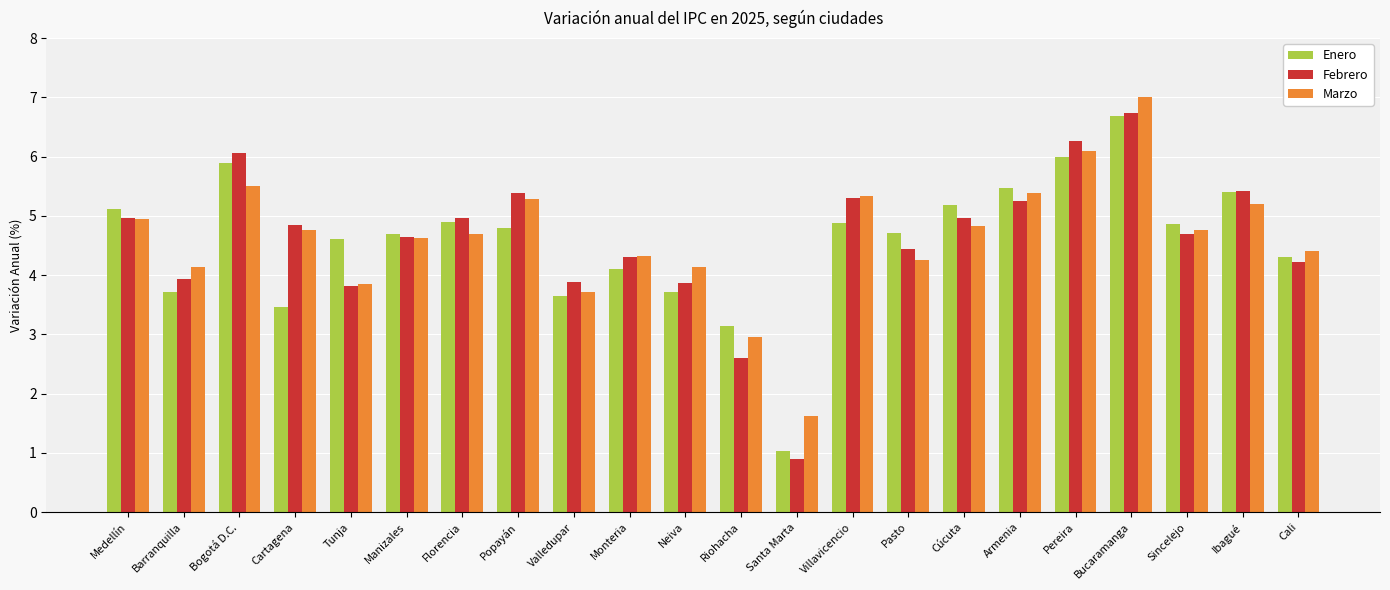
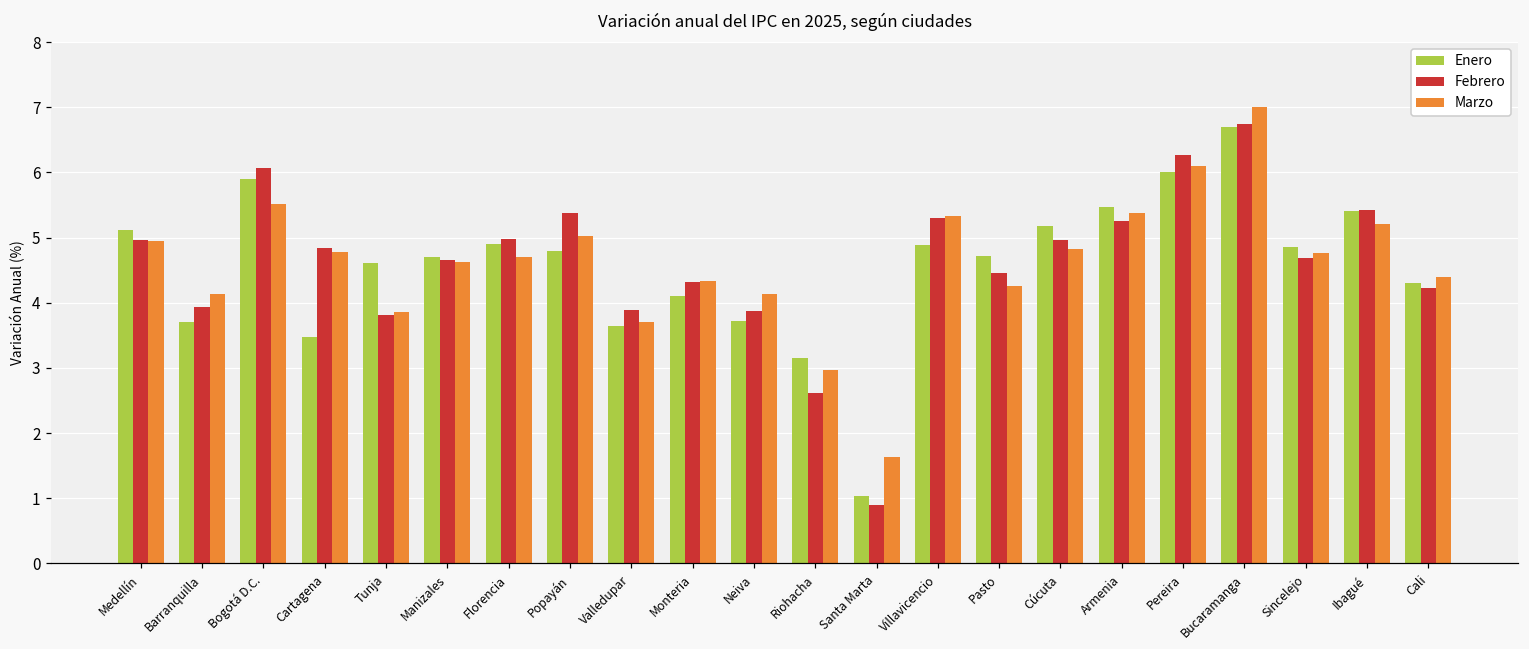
  {
    "Enero": {
      "Medellín": 5.1,
      "Barranquilla": 3.7,
      "Bogotá D.C.": 5.9,
      "Cartagena": 3.5,
      "Tunja": 4.6,
      "Manizales": 4.7,
      "Florencia": 4.9,
      "Popayán": 4.8,
      "Valledupar": 3.6,
      "Monteria": 4.1,
      "Neiva": 3.7,
      "Riohacha": 3.2,
      "Santa Marta": 1.0,
      "Villavicencio": 4.9,
      "Pasto": 4.7,
      "Cúcuta": 5.2,
      "Armenia": 5.5,
      "Pereira": 6.0,
      "Bucaramanga": 6.7,
      "Sincelejo": 4.9,
      "Ibagué": 5.4,
      "Cali": 4.3
    },
    "Febrero": {
      "Medellín": 5.0,
      "Barranquilla": 3.9,
      "Bogotá D.C.": 6.1,
      "Cartagena": 4.8,
      "Tunja": 3.8,
      "Manizales": 4.7,
      "Florencia": 5.0,
      "Popayán": 5.4,
      "Valledupar": 3.9,
      "Monteria": 4.3,
      "Neiva": 3.9,
      "Riohacha": 2.6,
      "Santa Marta": 0.9,
      "Villavicencio": 5.3,
      "Pasto": 4.5,
      "Cúcuta": 5.0,
      "Armenia": 5.3,
      "Pereira": 6.3,
      "Bucaramanga": 6.7,
      "Sincelejo": 4.7,
      "Ibagué": 5.4,
      "Cali": 4.2
    },
    "Marzo": {
      "Medellín": 5.0,
      "Barranquilla": 4.1,
      "Bogotá D.C.": 5.5,
      "Cartagena": 4.8,
      "Tunja": 3.9,
      "Manizales": 4.6,
      "Florencia": 4.7,
-     "Popayán": 5.3,
+     "Popayán": 5.0,
      "Valledupar": 3.7,
      "Monteria": 4.3,
      "Neiva": 4.1,
      "Riohacha": 3.0,
      "Santa Marta": 1.6,
      "Villavicencio": 5.3,
      "Pasto": 4.3,
      "Cúcuta": 4.8,
      "Armenia": 5.4,
      "Pereira": 6.1,
      "Bucaramanga": 7.0,
      "Sincelejo": 4.8,
      "Ibagué": 5.2,
      "Cali": 4.4
    }
  }
